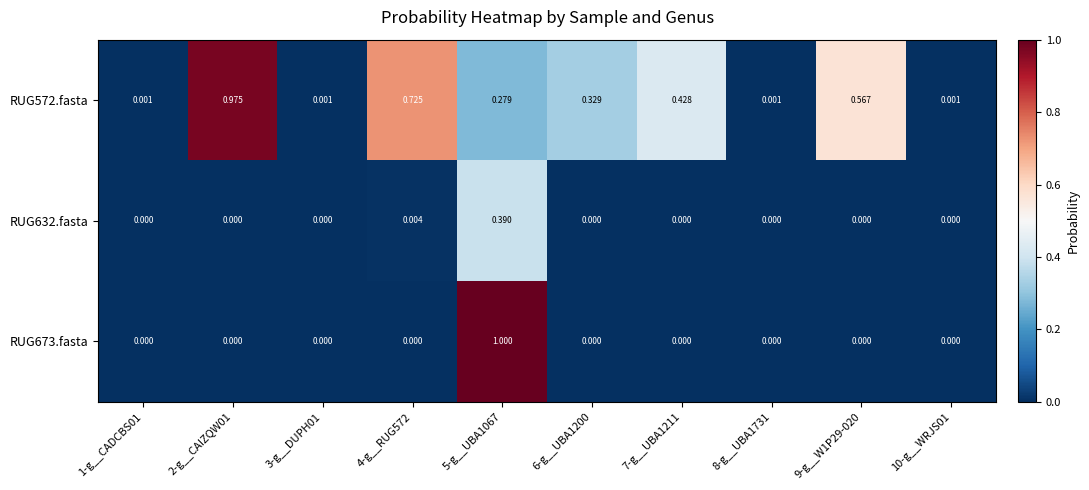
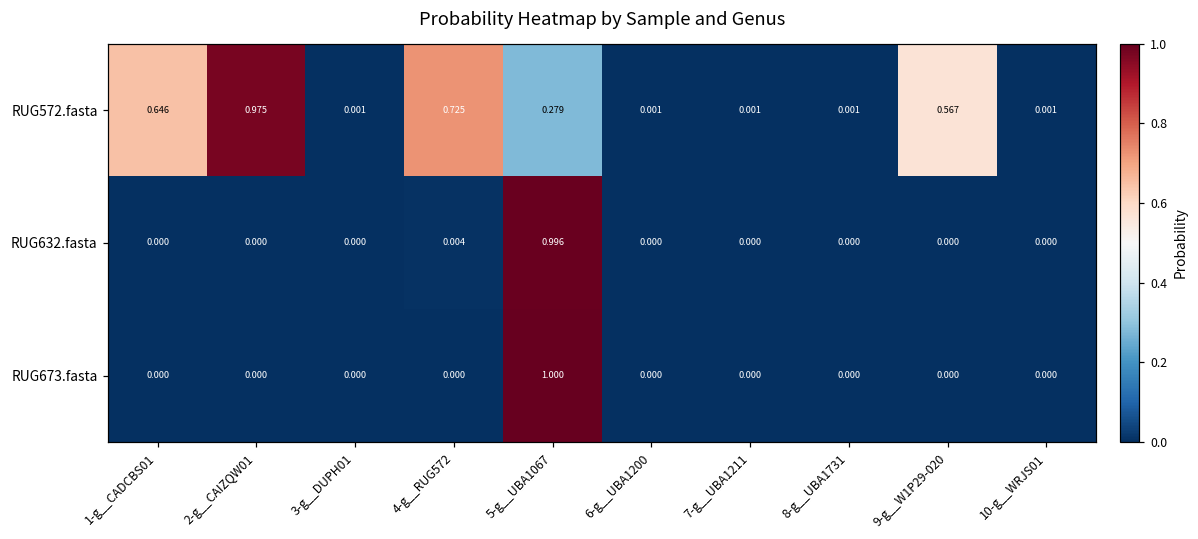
  {
    "RUG572.fasta": {
-     "1-g__CADCBS01": 0.001,
+     "1-g__CADCBS01": 0.646,
      "2-g__CAIZQW01": 0.975,
      "3-g__DUPH01": 0.001,
      "4-g__RUG572": 0.725,
      "5-g__UBA1067": 0.279,
-     "6-g__UBA1200": 0.329,
-     "7-g__UBA1211": 0.428,
+     "6-g__UBA1200": 0.001,
+     "7-g__UBA1211": 0.001,
      "8-g__UBA1731": 0.001,
      "9-g__W1P29-020": 0.567,
      "10-g__WRJS01": 0.001
    },
    "RUG632.fasta": {
      "1-g__CADCBS01": 0.000,
      "2-g__CAIZQW01": 0.000,
      "3-g__DUPH01": 0.000,
      "4-g__RUG572": 0.004,
-     "5-g__UBA1067": 0.390,
+     "5-g__UBA1067": 0.996,
      "6-g__UBA1200": 0.000,
      "7-g__UBA1211": 0.000,
      "8-g__UBA1731": 0.000,
      "9-g__W1P29-020": 0.000,
      "10-g__WRJS01": 0.000
    },
    "RUG673.fasta": {
      "1-g__CADCBS01": 0.000,
      "2-g__CAIZQW01": 0.000,
      "3-g__DUPH01": 0.000,
      "4-g__RUG572": 0.000,
      "5-g__UBA1067": 1.000,
      "6-g__UBA1200": 0.000,
      "7-g__UBA1211": 0.000,
      "8-g__UBA1731": 0.000,
      "9-g__W1P29-020": 0.000,
      "10-g__WRJS01": 0.000
    }
  }
